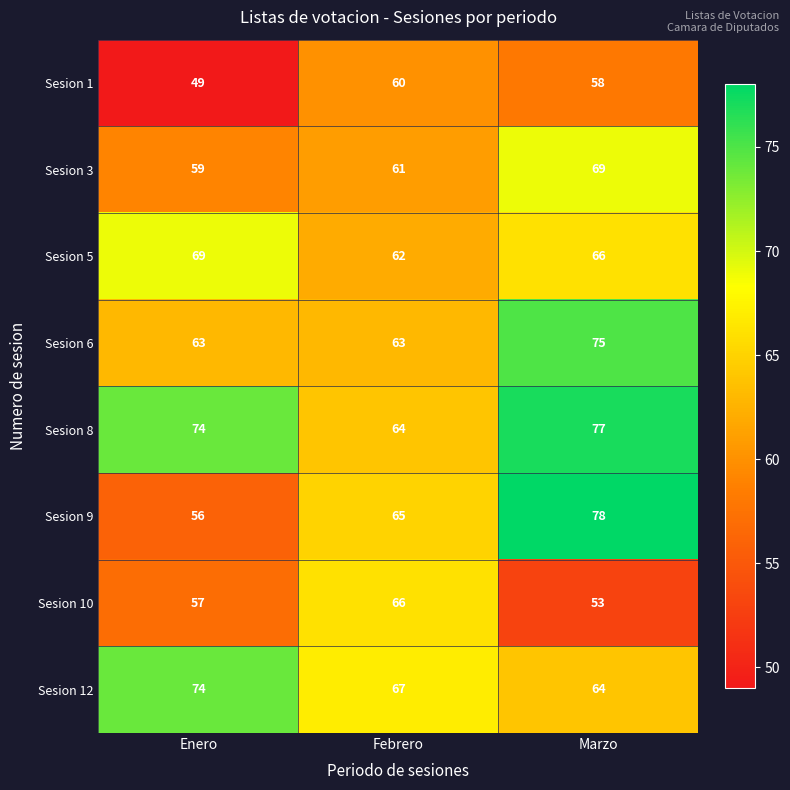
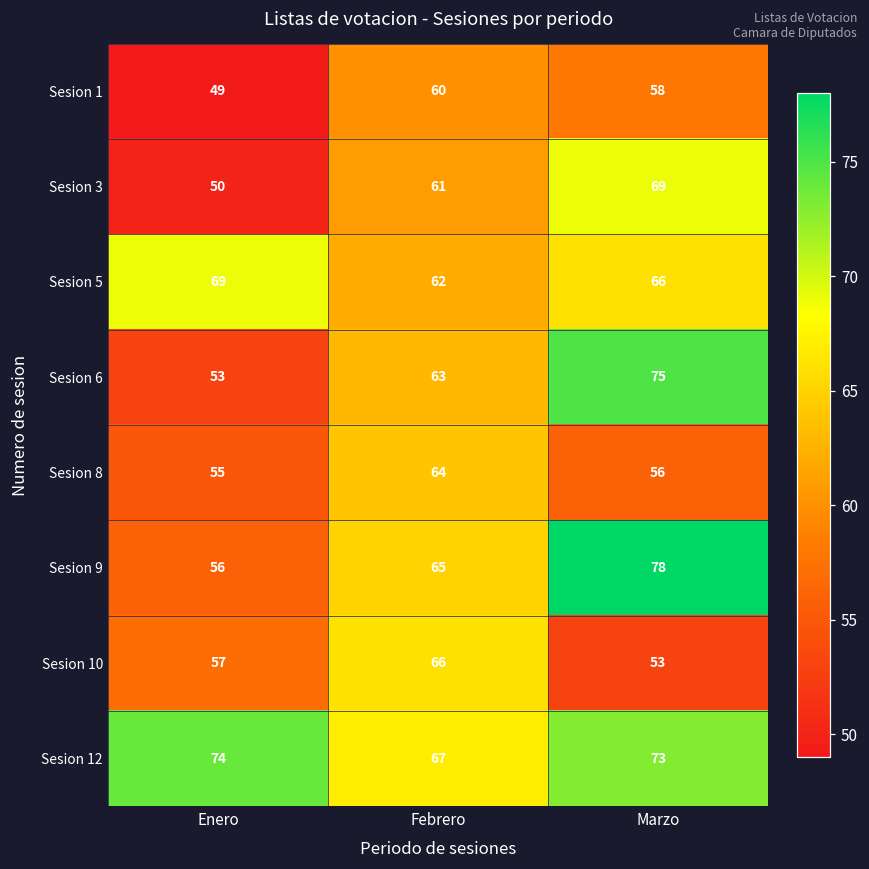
  {
    "Sesion 1": {
      "Enero": 49,
      "Febrero": 60,
      "Marzo": 58
    },
    "Sesion 3": {
-     "Enero": 59,
+     "Enero": 50,
      "Febrero": 61,
      "Marzo": 69
    },
    "Sesion 5": {
      "Enero": 69,
      "Febrero": 62,
      "Marzo": 66
    },
    "Sesion 6": {
-     "Enero": 63,
+     "Enero": 53,
      "Febrero": 63,
      "Marzo": 75
    },
    "Sesion 8": {
-     "Enero": 74,
+     "Enero": 55,
      "Febrero": 64,
-     "Marzo": 77
+     "Marzo": 56
    },
    "Sesion 9": {
      "Enero": 56,
      "Febrero": 65,
      "Marzo": 78
    },
    "Sesion 10": {
      "Enero": 57,
      "Febrero": 66,
      "Marzo": 53
    },
    "Sesion 12": {
      "Enero": 74,
      "Febrero": 67,
-     "Marzo": 64
+     "Marzo": 73
    }
  }
